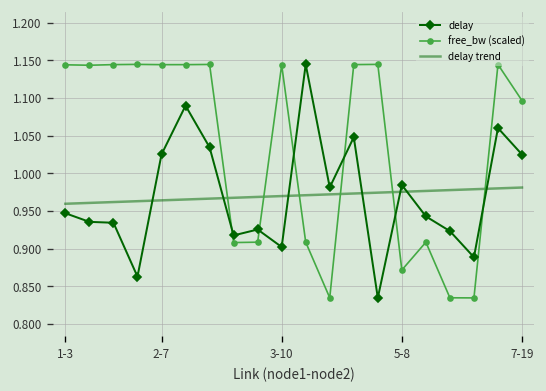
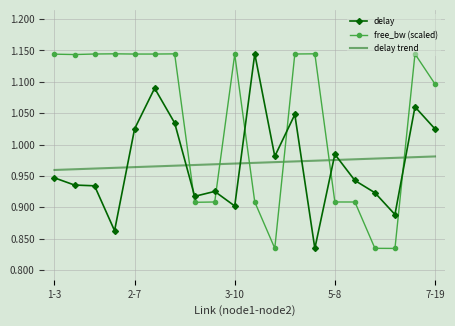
  {
    "free_bw (scaled)": {
      "1-3": 1.14,
      "2-7": 1.14,
      "3-10": 1.14,
-     "5-8": 0.87,
+     "5-8": 0.91,
      "7-19": 1.10
    }
  }
